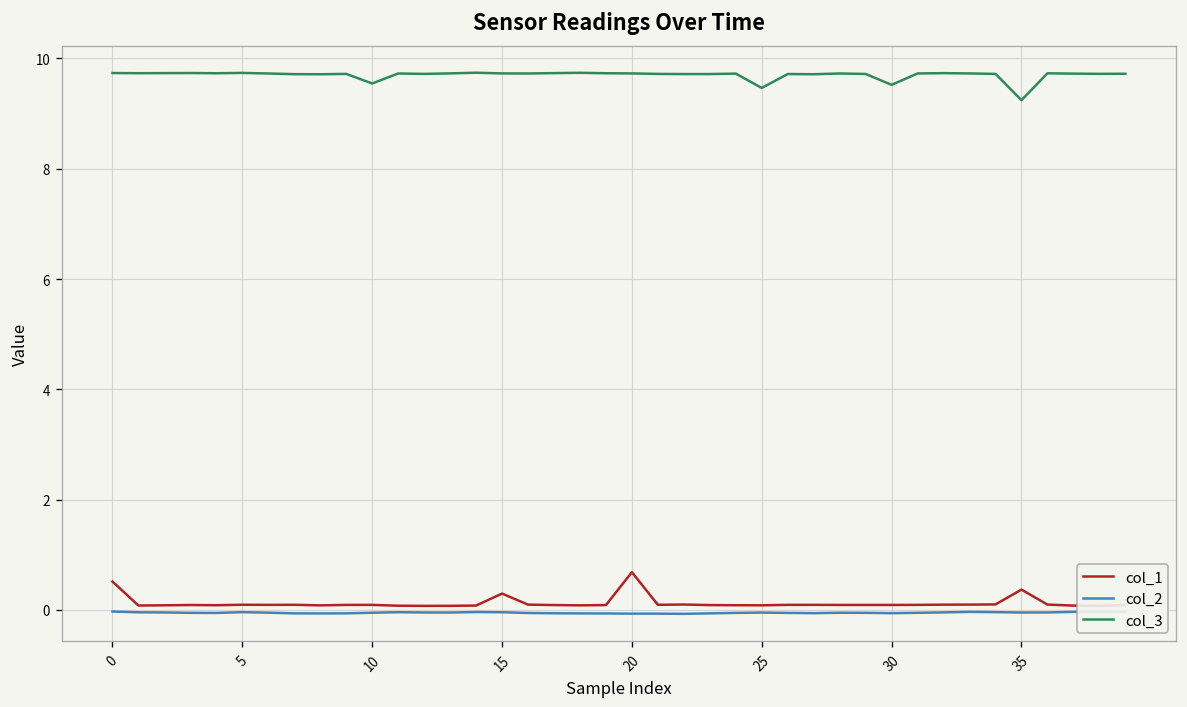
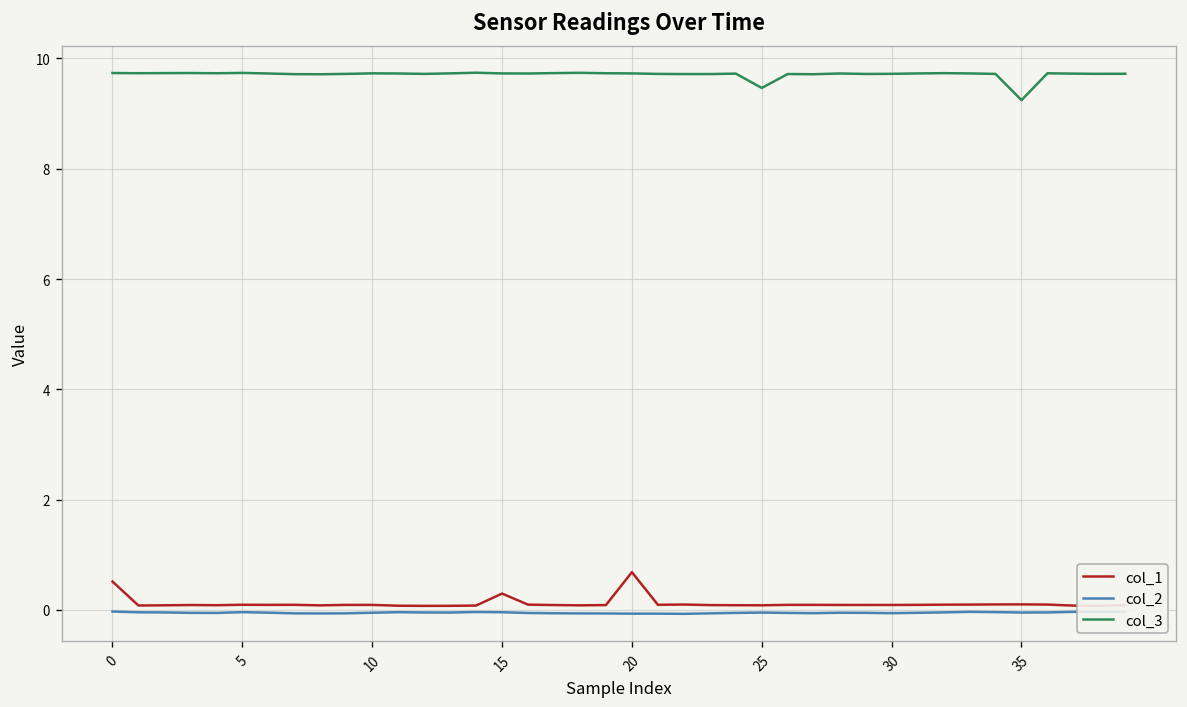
  {
    "col_1": {
      "0": 0.5,
      "5": 0.1,
      "10": 0.1,
      "15": 0.3,
      "20": 0.7,
      "25": 0.1,
      "30": 0.1,
-     "35": 0.4
+     "35": 0.1
    },
    "col_2": {
      "0": 0.0,
      "5": 0.0,
      "10": -0.1,
      "15": 0.0,
      "20": -0.1,
      "25": 0.0,
      "30": -0.1,
      "35": 0.0
    },
    "col_3": {
      "0": 9.7,
      "5": 9.7,
-     "10": 9.5,
+     "10": 9.7,
      "15": 9.7,
      "20": 9.7,
      "25": 9.5,
-     "30": 9.5,
+     "30": 9.7,
      "35": 9.2
    }
  }
